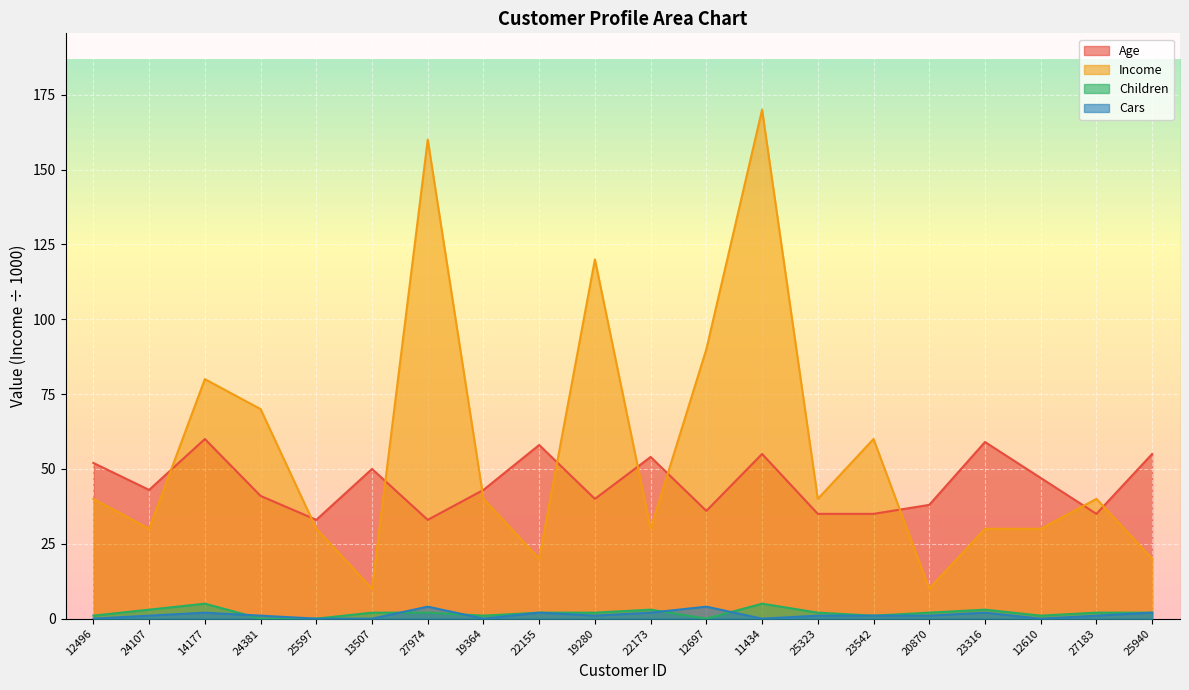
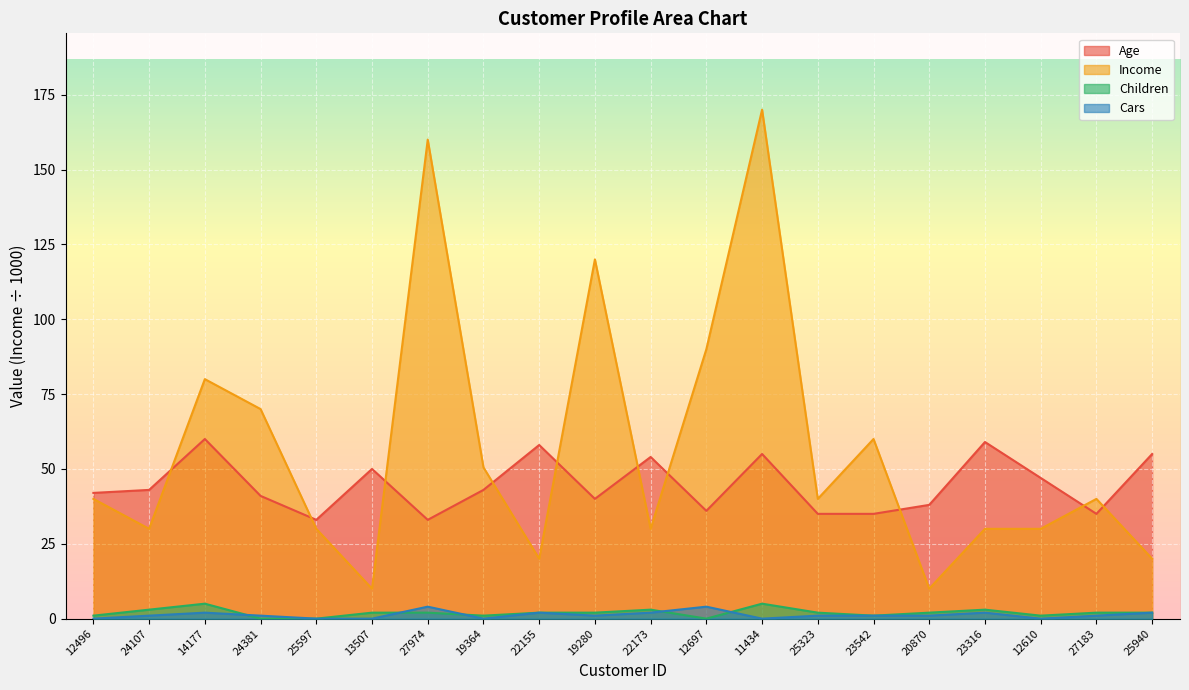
  {
    "Age": {
-     "12496": 52,
+     "12496": 42,
      "24107": 43,
      "14177": 60,
      "24381": 41,
      "25597": 33,
      "13507": 50,
      "27974": 33,
      "19364": 43,
      "22155": 58,
      "19280": 40,
      "22173": 54,
      "12697": 36,
      "11434": 55,
      "25323": 35,
      "23542": 35,
      "20870": 38,
      "23316": 59,
      "12610": 47,
      "27183": 35,
      "25940": 55
    },
    "Income": {
      "12496": 40,
      "24107": 30,
      "14177": 80,
      "24381": 70,
      "25597": 30,
      "13507": 10,
      "27974": 160,
-     "19364": 40,
+     "19364": 51,
      "22155": 20,
      "19280": 120,
      "22173": 30,
      "12697": 90,
      "11434": 170,
      "25323": 40,
      "23542": 60,
      "20870": 10,
      "23316": 30,
      "12610": 30,
      "27183": 40,
      "25940": 20
    },
    "Children": {
      "12496": 1,
      "24107": 3,
      "14177": 5,
      "24381": 0,
      "13507": 2,
      "27974": 2,
      "19364": 1,
      "19280": 2,
      "22173": 3,
      "12697": 0,
      "11434": 5,
      "25323": 2,
      "20870": 2,
      "23316": 3,
      "12610": 1,
      "27183": 2
    },
    "Cars": {
      "12496": 0,
      "24107": 1,
      "14177": 2,
      "24381": 1,
      "13507": 0,
      "27974": 4,
      "19364": 0,
      "19280": 1,
      "22173": 2,
      "12697": 4,
      "11434": 0,
      "25323": 1,
      "20870": 1,
      "23316": 2,
      "12610": 0,
      "27183": 1
    }
  }
